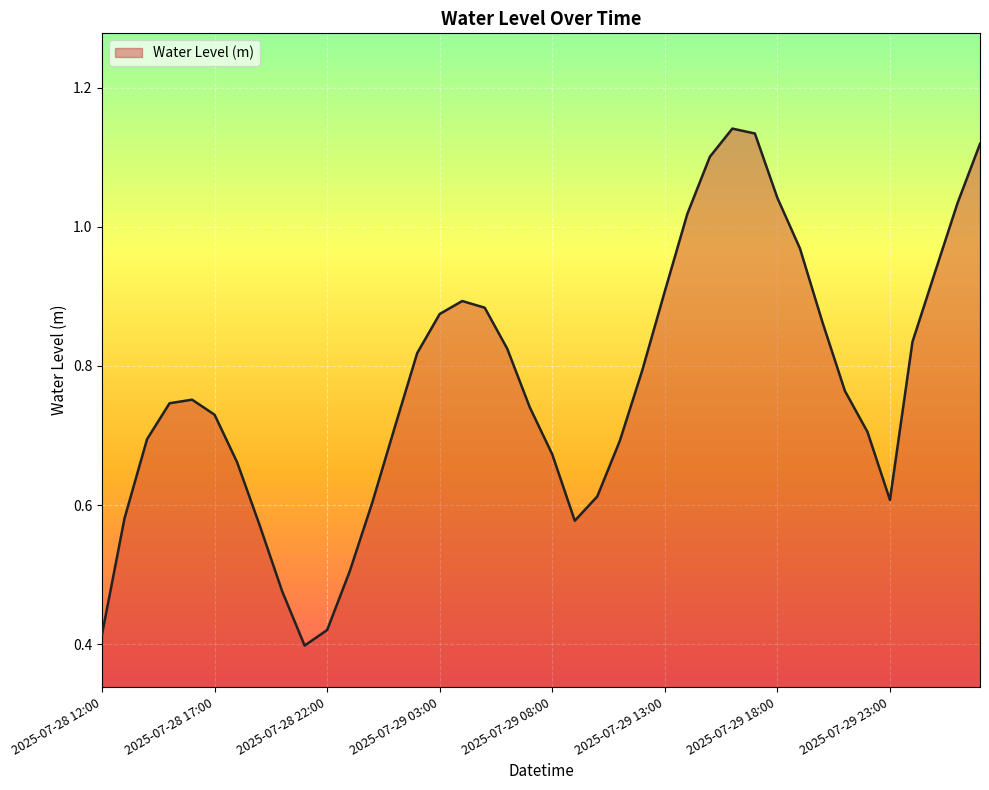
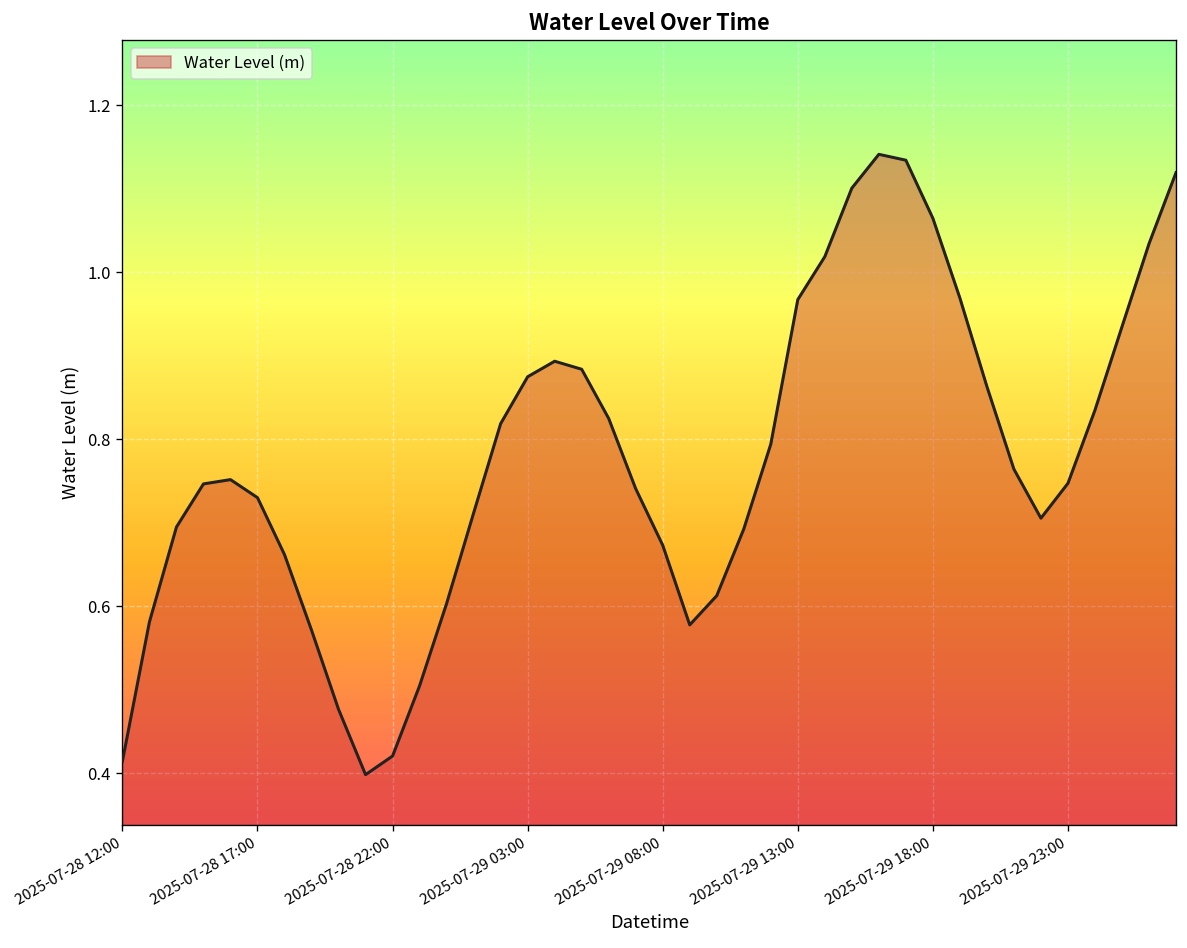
  {
    "2025-07-28 12:00": 0.41,
    "2025-07-28 17:00": 0.73,
    "2025-07-28 22:00": 0.42,
    "2025-07-29 03:00": 0.87,
    "2025-07-29 08:00": 0.67,
-   "2025-07-29 13:00": 0.91,
-   "2025-07-29 18:00": 1.04,
-   "2025-07-29 23:00": 0.61
+   "2025-07-29 13:00": 0.97,
+   "2025-07-29 18:00": 1.06,
+   "2025-07-29 23:00": 0.75
  }
